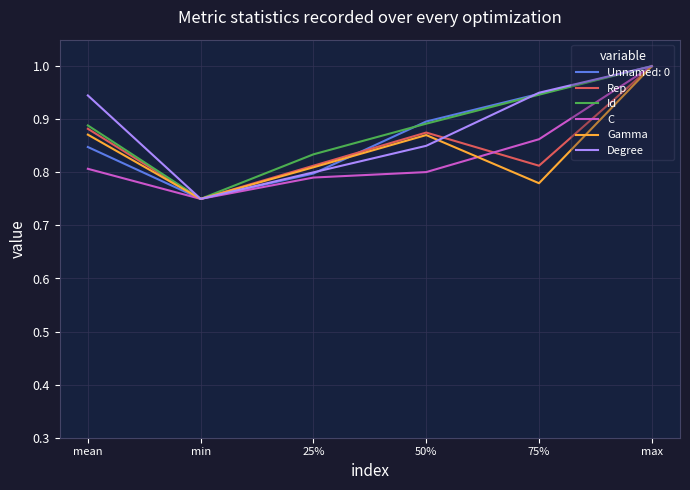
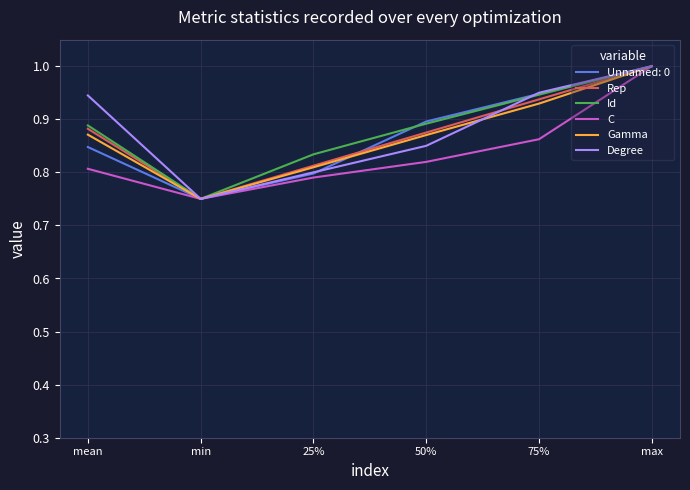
  {
    "Unnamed: 0": {
      "mean": 0.85
    },
    "Rep": {
      "mean": 0.88,
      "50%": 0.88,
-     "75%": 0.81
+     "75%": 0.94
    },
    "Id": {
      "mean": 0.89,
      "25%": 0.83
    },
    "C": {
      "mean": 0.81,
      "25%": 0.79,
-     "50%": 0.80,
+     "50%": 0.82,
      "75%": 0.86
    },
    "Gamma": {
      "mean": 0.87,
      "50%": 0.87,
-     "75%": 0.78
+     "75%": 0.93
    },
    "Degree": {
      "mean": 0.94,
      "50%": 0.85
    }
  }
